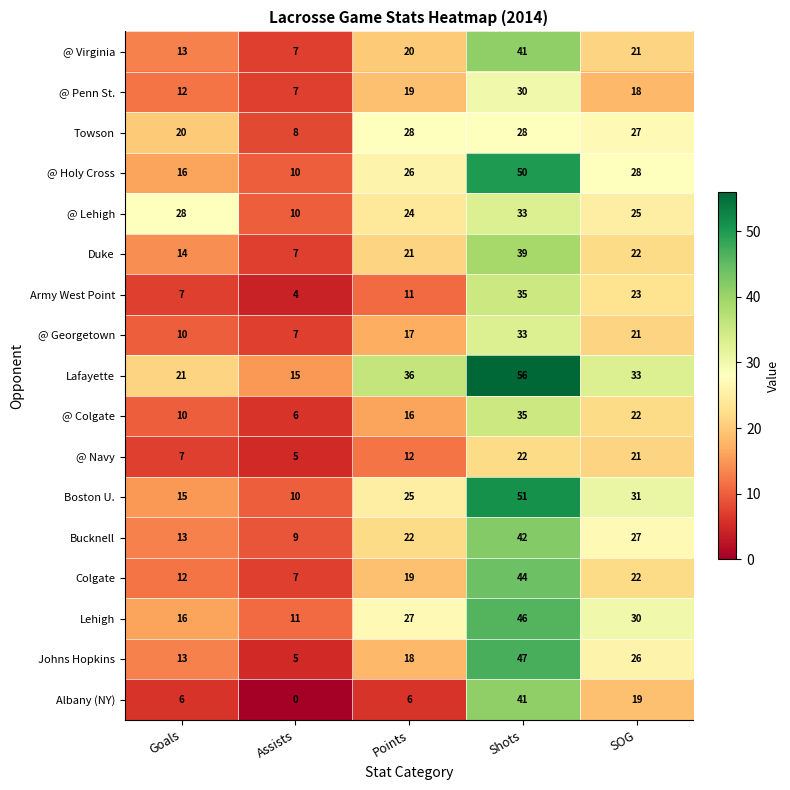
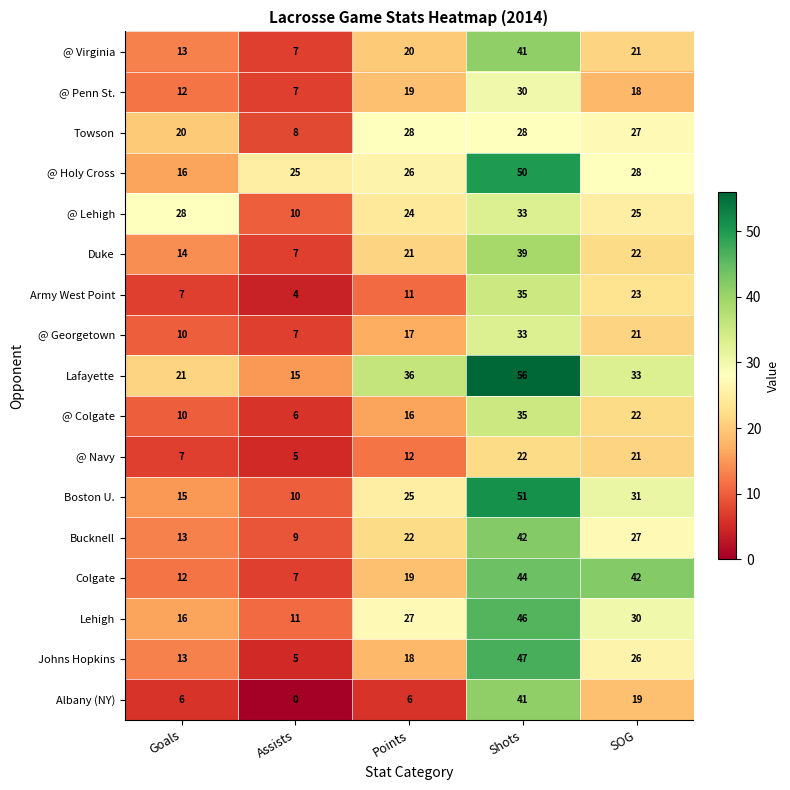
  {
    "@ Virginia": {
      "Goals": 13,
      "Assists": 7,
      "Points": 20,
      "Shots": 41,
      "SOG": 21
    },
    "@ Penn St.": {
      "Goals": 12,
      "Assists": 7,
      "Points": 19,
      "Shots": 30,
      "SOG": 18
    },
    "Towson": {
      "Goals": 20,
      "Assists": 8,
      "Points": 28,
      "Shots": 28,
      "SOG": 27
    },
    "@ Holy Cross": {
      "Goals": 16,
-     "Assists": 10,
+     "Assists": 25,
      "Points": 26,
      "Shots": 50,
      "SOG": 28
    },
    "@ Lehigh": {
      "Goals": 28,
      "Assists": 10,
      "Points": 24,
      "Shots": 33,
      "SOG": 25
    },
    "Duke": {
      "Goals": 14,
      "Assists": 7,
      "Points": 21,
      "Shots": 39,
      "SOG": 22
    },
    "Army West Point": {
      "Goals": 7,
      "Assists": 4,
      "Points": 11,
      "Shots": 35,
      "SOG": 23
    },
    "@ Georgetown": {
      "Goals": 10,
      "Assists": 7,
      "Points": 17,
      "Shots": 33,
      "SOG": 21
    },
    "Lafayette": {
      "Goals": 21,
      "Assists": 15,
      "Points": 36,
      "Shots": 56,
      "SOG": 33
    },
    "@ Colgate": {
      "Goals": 10,
      "Assists": 6,
      "Points": 16,
      "Shots": 35,
      "SOG": 22
    },
    "@ Navy": {
      "Goals": 7,
      "Assists": 5,
      "Points": 12,
      "Shots": 22,
      "SOG": 21
    },
    "Boston U.": {
      "Goals": 15,
      "Assists": 10,
      "Points": 25,
      "Shots": 51,
      "SOG": 31
    },
    "Bucknell": {
      "Goals": 13,
      "Assists": 9,
      "Points": 22,
      "Shots": 42,
      "SOG": 27
    },
    "Colgate": {
      "Goals": 12,
      "Assists": 7,
      "Points": 19,
      "Shots": 44,
-     "SOG": 22
+     "SOG": 42
    },
    "Lehigh": {
      "Goals": 16,
      "Assists": 11,
      "Points": 27,
      "Shots": 46,
      "SOG": 30
    },
    "Johns Hopkins": {
      "Goals": 13,
      "Assists": 5,
      "Points": 18,
      "Shots": 47,
      "SOG": 26
    },
    "Albany (NY)": {
      "Goals": 6,
      "Assists": 0,
      "Points": 6,
      "Shots": 41,
      "SOG": 19
    }
  }
